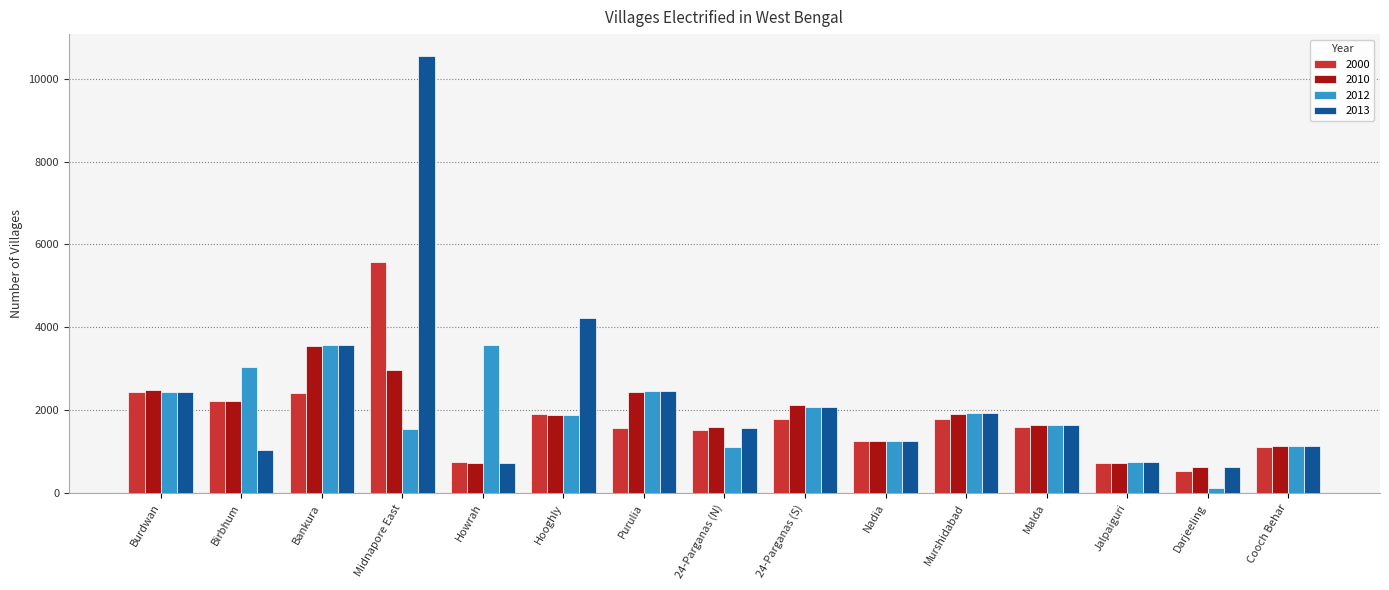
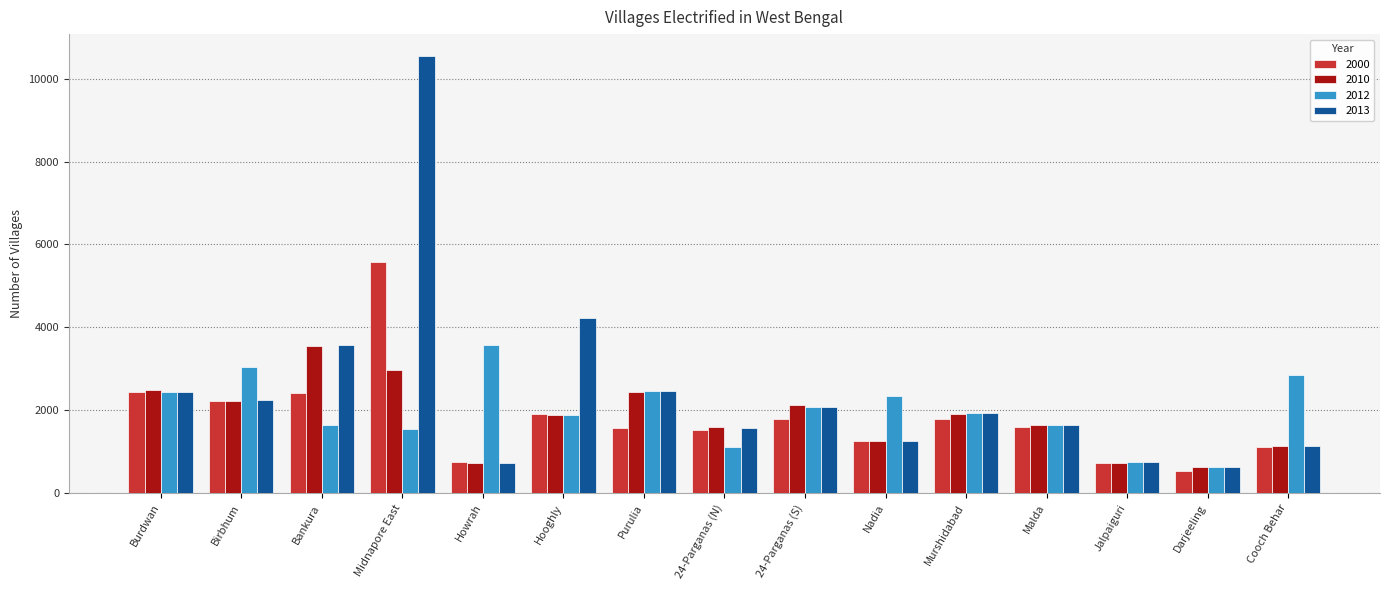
  {
    "2012": {
      "Burdwan": 2400,
      "Birbhum": 3000,
-     "Bankura": 3600,
+     "Bankura": 1600,
      "Midnapore East": 1600,
      "Howrah": 3600,
      "Hooghly": 1900,
      "Purulia": 2500,
      "24-Parganas (N)": 1100,
      "24-Parganas (S)": 2100,
-     "Nadia": 1300,
+     "Nadia": 2300,
      "Murshidabad": 1900,
      "Malda": 1600,
      "Jalpaiguri": 700,
-     "Darjeeling": 100,
-     "Cooch Behar": 1100
+     "Darjeeling": 600,
+     "Cooch Behar": 2800
    },
    "2013": {
      "Burdwan": 2400,
-     "Birbhum": 1000,
+     "Birbhum": 2300,
      "Bankura": 3600,
      "Midnapore East": 10500,
      "Howrah": 700,
      "Hooghly": 4200,
      "Purulia": 2500,
      "24-Parganas (N)": 1600,
      "24-Parganas (S)": 2100,
      "Nadia": 1300,
      "Murshidabad": 1900,
      "Malda": 1600,
      "Jalpaiguri": 700,
      "Darjeeling": 600,
      "Cooch Behar": 1100
    }
  }
